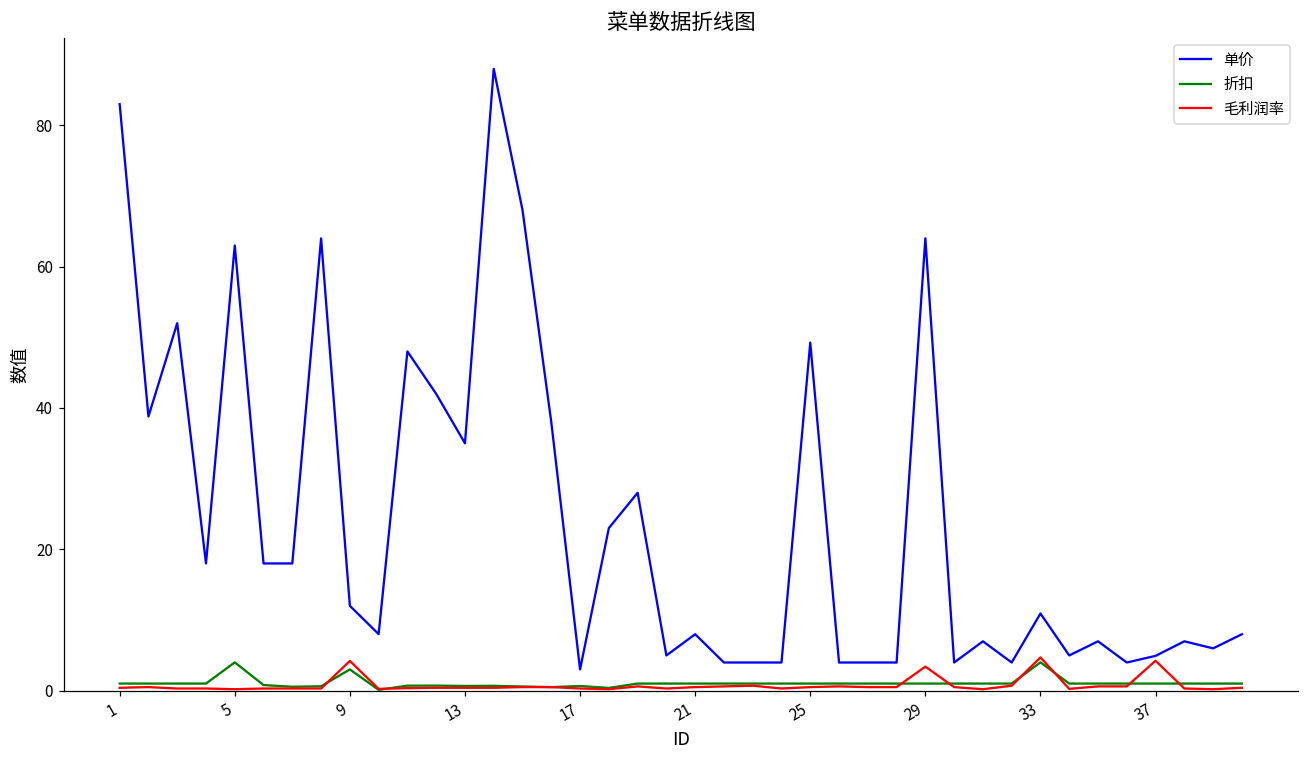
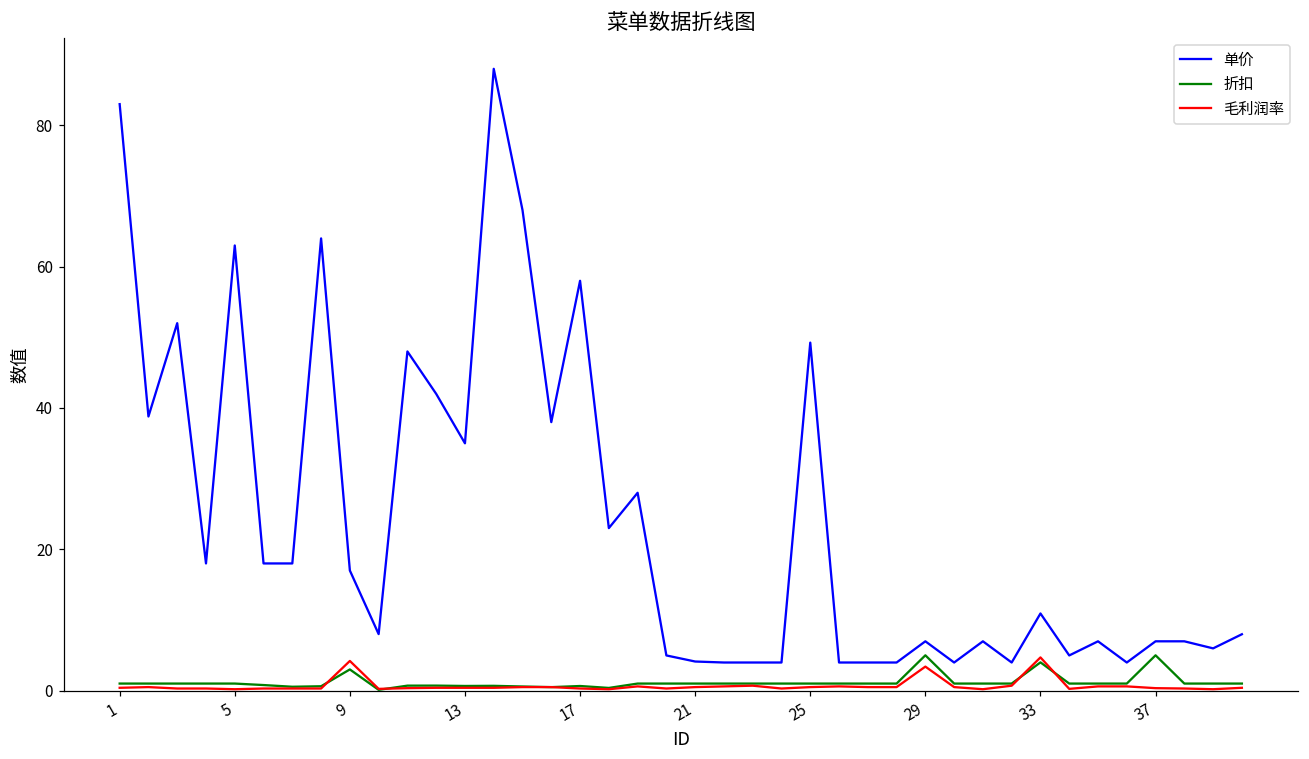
  {
    "单价": {
      "1": 83,
      "5": 63,
-     "9": 12,
+     "9": 17,
      "13": 35,
-     "17": 3,
-     "21": 8,
+     "17": 58,
+     "21": 4,
      "25": 49,
-     "29": 64,
+     "29": 7,
      "33": 11,
-     "37": 5
+     "37": 7
    },
    "折扣": {
      "1": 1,
-     "5": 4,
+     "5": 1,
      "9": 3,
      "21": 1,
      "25": 1,
-     "29": 1,
+     "29": 5,
      "33": 4,
-     "37": 1
+     "37": 5
    },
    "毛利润率": {
      "1": 0,
      "5": 0,
      "9": 4,
      "21": 1,
      "25": 1,
      "29": 3,
      "33": 5,
-     "37": 4
+     "37": 0
    }
  }
